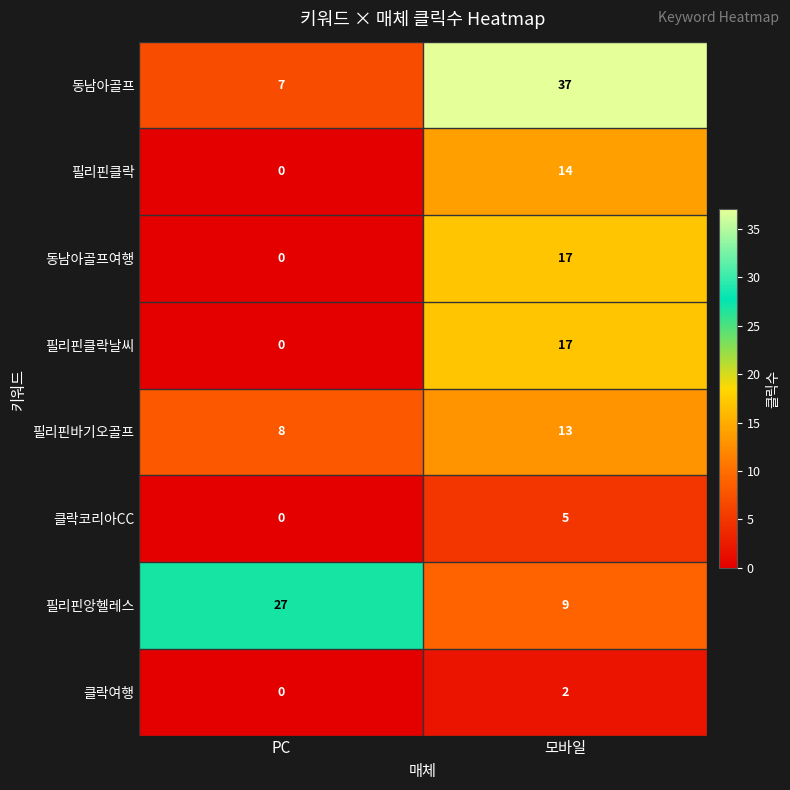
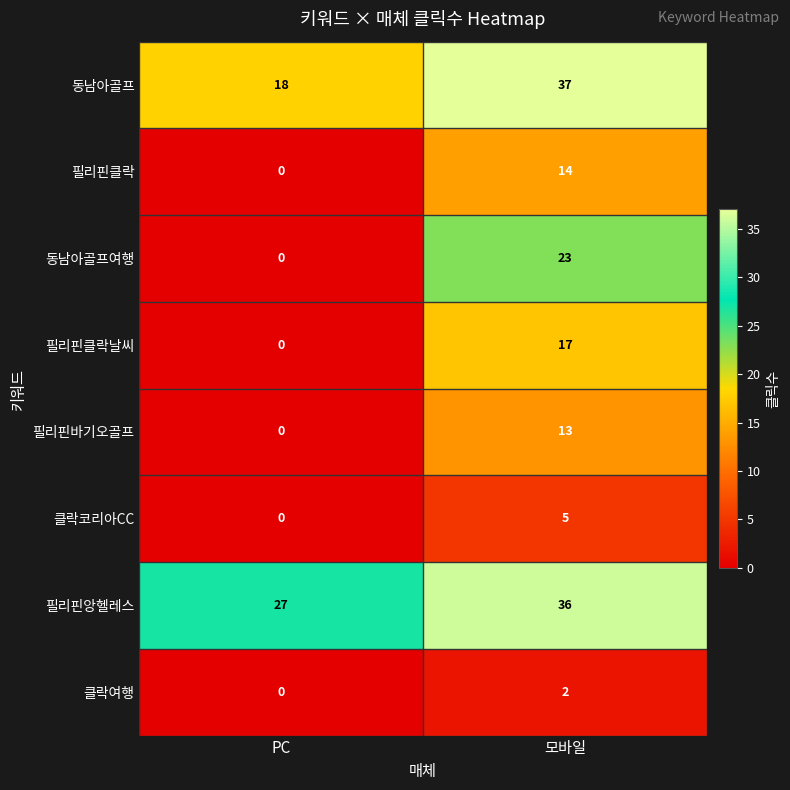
  {
    "동남아골프": {
-     "PC": 7,
+     "PC": 18,
      "모바일": 37
    },
    "필리핀클락": {
      "PC": 0,
      "모바일": 14
    },
    "동남아골프여행": {
      "PC": 0,
-     "모바일": 17
+     "모바일": 23
    },
    "필리핀클락날씨": {
      "PC": 0,
      "모바일": 17
    },
    "필리핀바기오골프": {
-     "PC": 8,
+     "PC": 0,
      "모바일": 13
    },
    "클락코리아CC": {
      "PC": 0,
      "모바일": 5
    },
    "필리핀앙헬레스": {
      "PC": 27,
-     "모바일": 9
+     "모바일": 36
    },
    "클락여행": {
      "PC": 0,
      "모바일": 2
    }
  }
